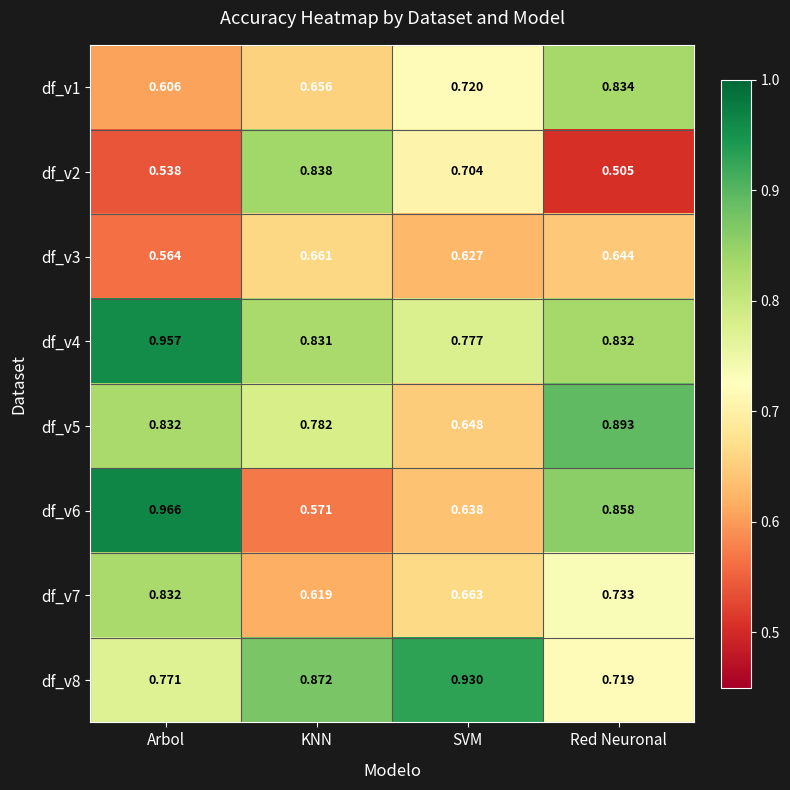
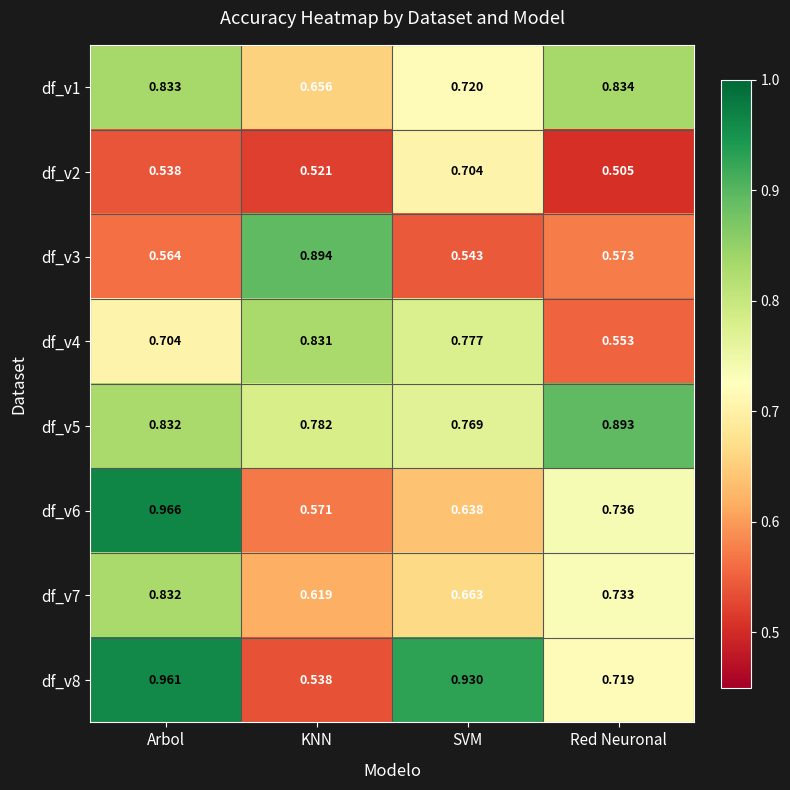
  {
    "df_v1": {
-     "Arbol": 0.606,
+     "Arbol": 0.833,
      "KNN": 0.656,
      "SVM": 0.720,
      "Red Neuronal": 0.834
    },
    "df_v2": {
      "Arbol": 0.538,
-     "KNN": 0.838,
+     "KNN": 0.521,
      "SVM": 0.704,
      "Red Neuronal": 0.505
    },
    "df_v3": {
      "Arbol": 0.564,
-     "KNN": 0.661,
-     "SVM": 0.627,
-     "Red Neuronal": 0.644
+     "KNN": 0.894,
+     "SVM": 0.543,
+     "Red Neuronal": 0.573
    },
    "df_v4": {
-     "Arbol": 0.957,
+     "Arbol": 0.704,
      "KNN": 0.831,
      "SVM": 0.777,
-     "Red Neuronal": 0.832
+     "Red Neuronal": 0.553
    },
    "df_v5": {
      "Arbol": 0.832,
      "KNN": 0.782,
-     "SVM": 0.648,
+     "SVM": 0.769,
      "Red Neuronal": 0.893
    },
    "df_v6": {
      "Arbol": 0.966,
      "KNN": 0.571,
      "SVM": 0.638,
-     "Red Neuronal": 0.858
+     "Red Neuronal": 0.736
    },
    "df_v7": {
      "Arbol": 0.832,
      "KNN": 0.619,
      "SVM": 0.663,
      "Red Neuronal": 0.733
    },
    "df_v8": {
-     "Arbol": 0.771,
-     "KNN": 0.872,
+     "Arbol": 0.961,
+     "KNN": 0.538,
      "SVM": 0.930,
      "Red Neuronal": 0.719
    }
  }
